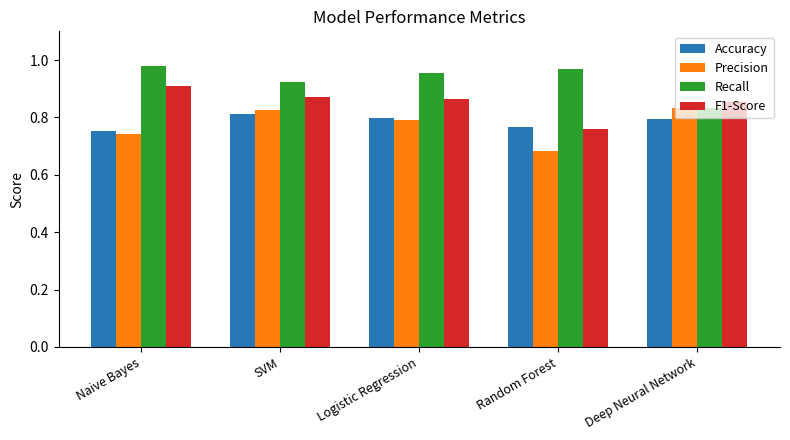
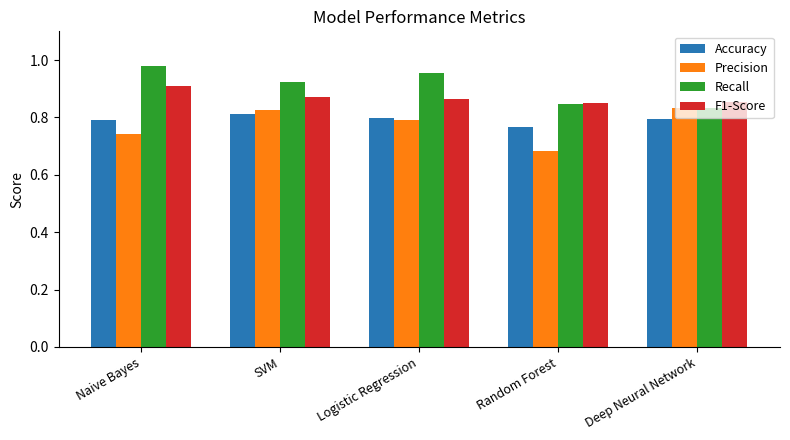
  {
    "Accuracy": {
-     "Naive Bayes": 0.75,
+     "Naive Bayes": 0.79,
      "SVM": 0.81,
      "Logistic Regression": 0.80,
      "Random Forest": 0.77,
      "Deep Neural Network": 0.80
    },
    "Precision": {
      "Naive Bayes": 0.74,
      "SVM": 0.82,
      "Logistic Regression": 0.79,
      "Random Forest": 0.68
    },
    "Recall": {
      "Naive Bayes": 0.98,
      "SVM": 0.92,
      "Logistic Regression": 0.95,
-     "Random Forest": 0.97
+     "Random Forest": 0.85
    },
    "F1-Score": {
      "Naive Bayes": 0.91,
      "SVM": 0.87,
      "Logistic Regression": 0.87,
-     "Random Forest": 0.76
+     "Random Forest": 0.85
    }
  }
